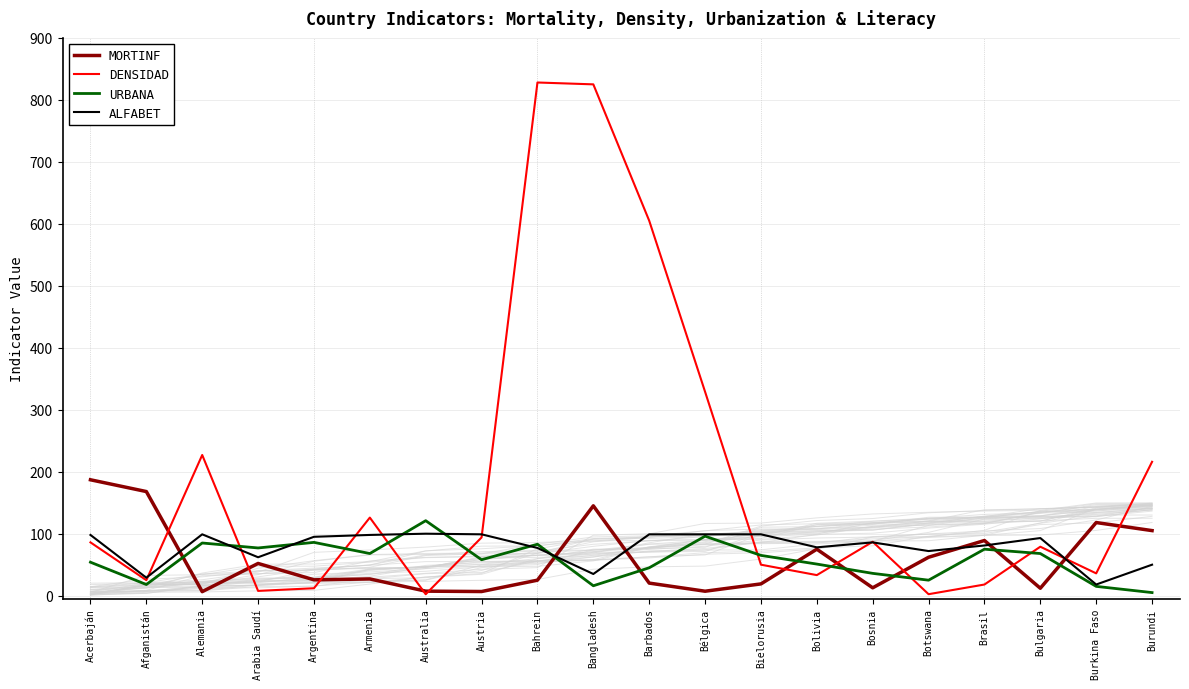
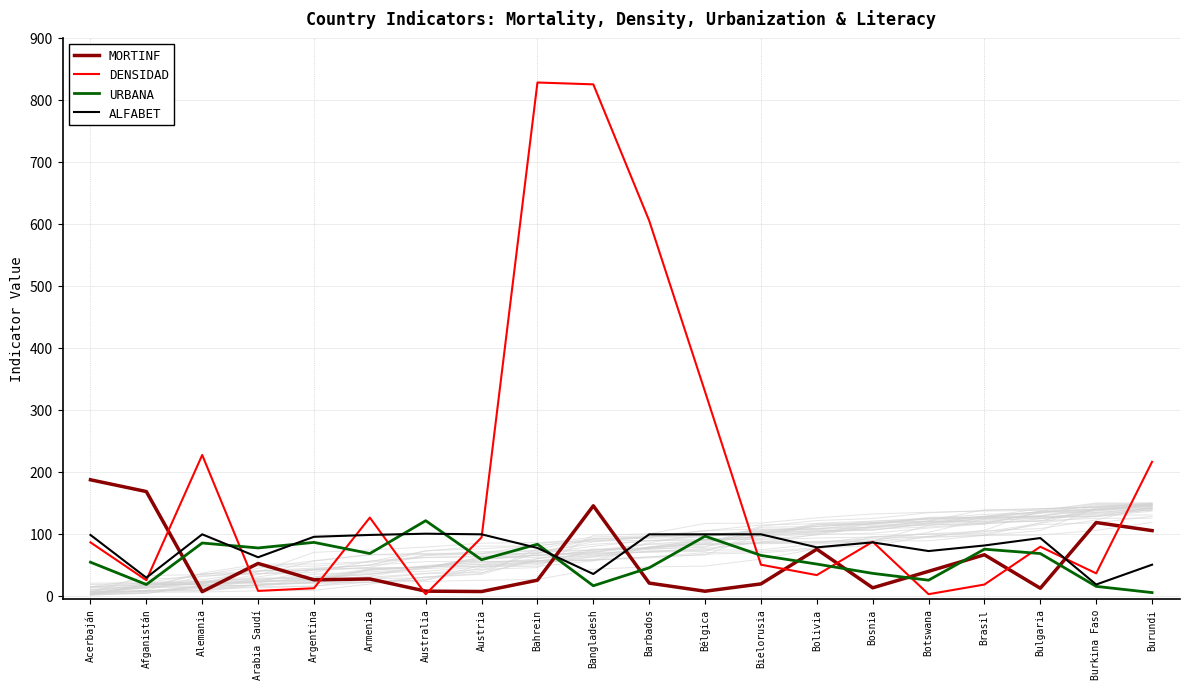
  {
    "MORTINF": {
      "Acerbaján": 190,
      "Afganistán": 170,
      "Australia": 10,
      "Austria": 10,
      "Bangladesh": 150,
      "Barbados": 20,
      "Bélgica": 10,
      "Bielorusia": 20,
      "Bosnia": 10,
-     "Botswana": 60,
-     "Brasil": 90,
+     "Botswana": 40,
+     "Brasil": 70,
      "Bulgaria": 10,
      "Burundi": 110
    },
    "DENSIDAD": {
      "Acerbaján": 90,
      "Alemania": 230,
      "Armenia": 130,
      "Australia": 0,
      "Austria": 90,
      "Bahrein": 830,
      "Bangladesh": 830,
      "Barbados": 610,
      "Bélgica": 330,
      "Bielorusia": 50,
      "Bolivia": 30,
      "Botswana": 0,
      "Brasil": 20,
      "Bulgaria": 80,
      "Burkina Faso": 40,
      "Burundi": 220
    },
    "URBANA": {
      "Acerbaján": 50,
      "Alemania": 90,
      "Arabia Saudí": 80,
      "Argentina": 90,
      "Australia": 120,
      "Bangladesh": 20,
      "Bielorusia": 70,
      "Bolivia": 50,
      "Bosnia": 40,
      "Botswana": 30,
      "Brasil": 80,
      "Bulgaria": 70,
      "Burundi": 10
    },
    "ALFABET": {
      "Acerbaján": 100,
      "Alemania": 100,
      "Arabia Saudí": 60,
      "Argentina": 100,
      "Armenia": 100,
      "Australia": 100,
      "Austria": 100,
      "Bangladesh": 40,
      "Botswana": 70,
      "Brasil": 80,
      "Bulgaria": 90,
      "Burundi": 50
    }
  }
